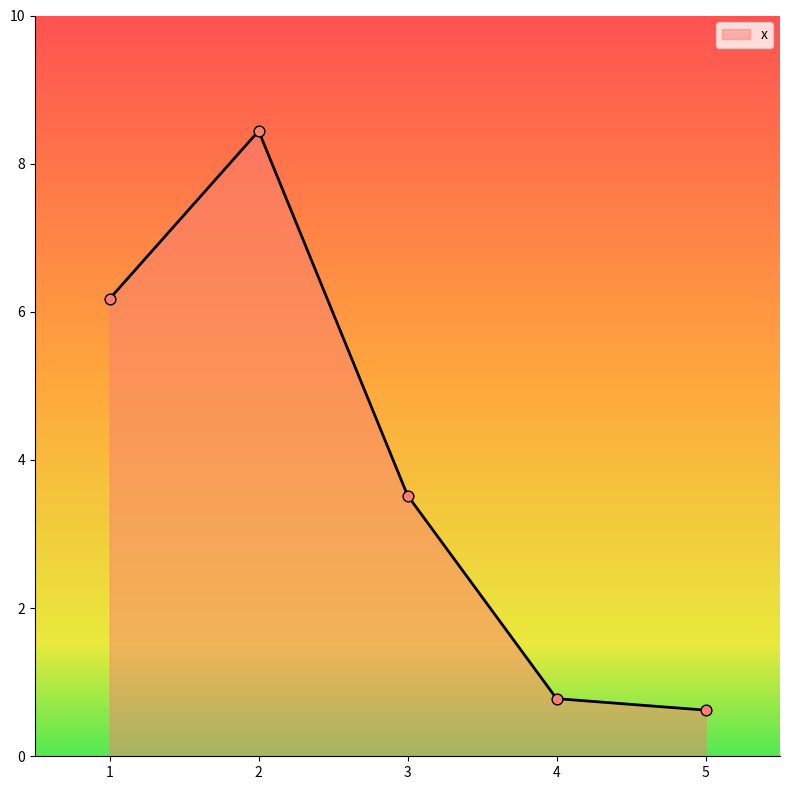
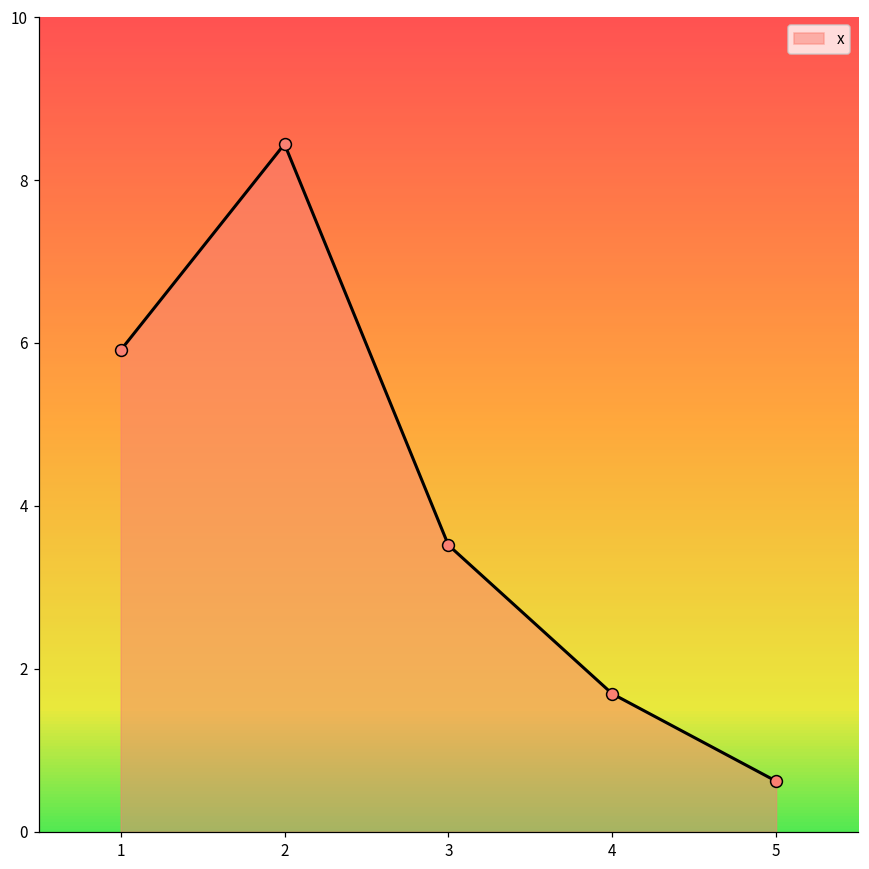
  {
-   "1": 6.2,
+   "1": 5.9,
    "2": 8.4,
    "3": 3.5,
-   "4": 0.8,
+   "4": 1.7,
    "5": 0.6
  }
